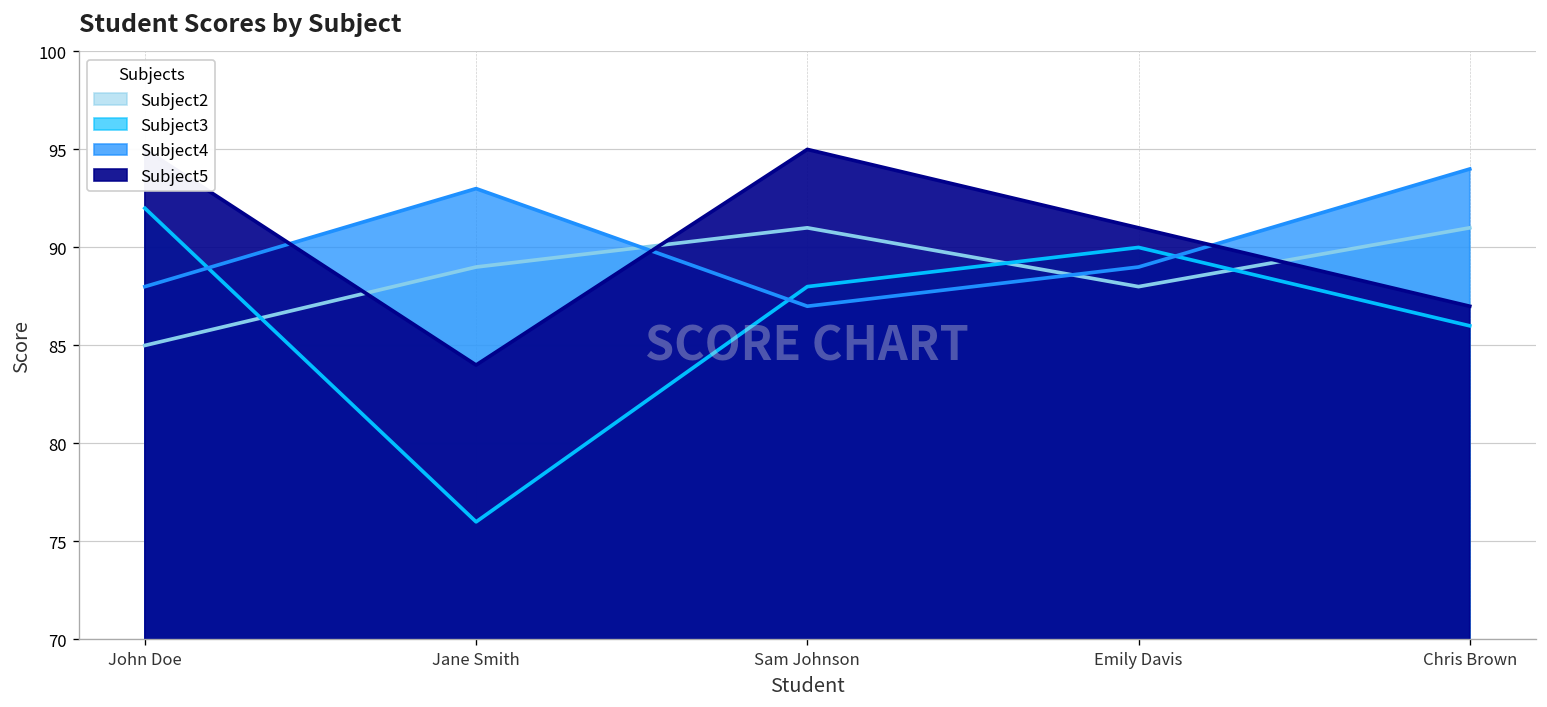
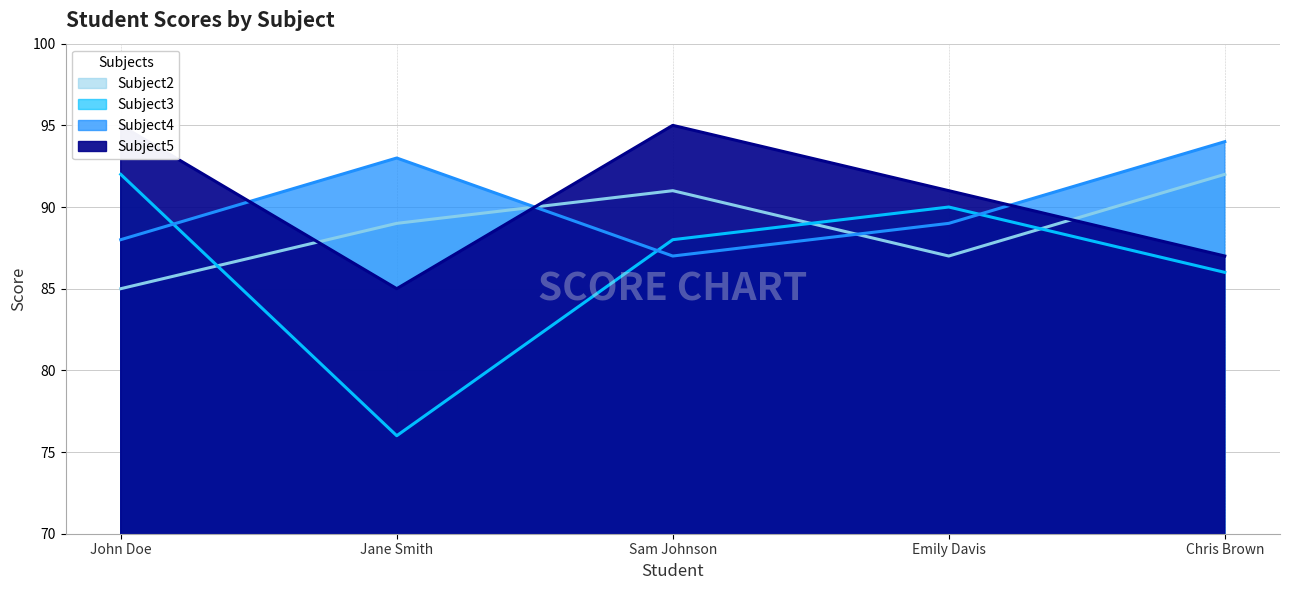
  {
    "Subject2": {
      "John Doe": 85,
      "Jane Smith": 89,
      "Sam Johnson": 91,
-     "Emily Davis": 88,
-     "Chris Brown": 91
+     "Emily Davis": 87,
+     "Chris Brown": 92
    },
    "Subject5": {
-     "Jane Smith": 84,
+     "Jane Smith": 85,
      "Sam Johnson": 95,
      "Emily Davis": 91,
      "Chris Brown": 87
    }
  }
